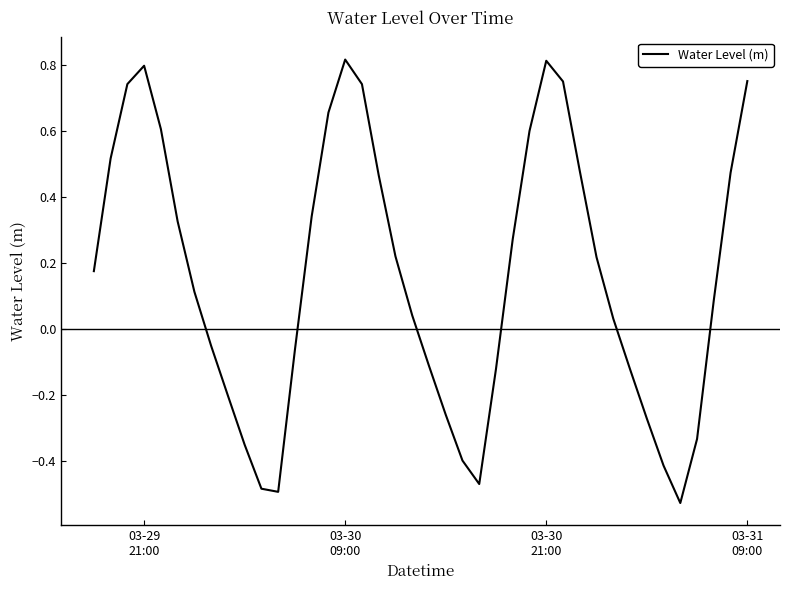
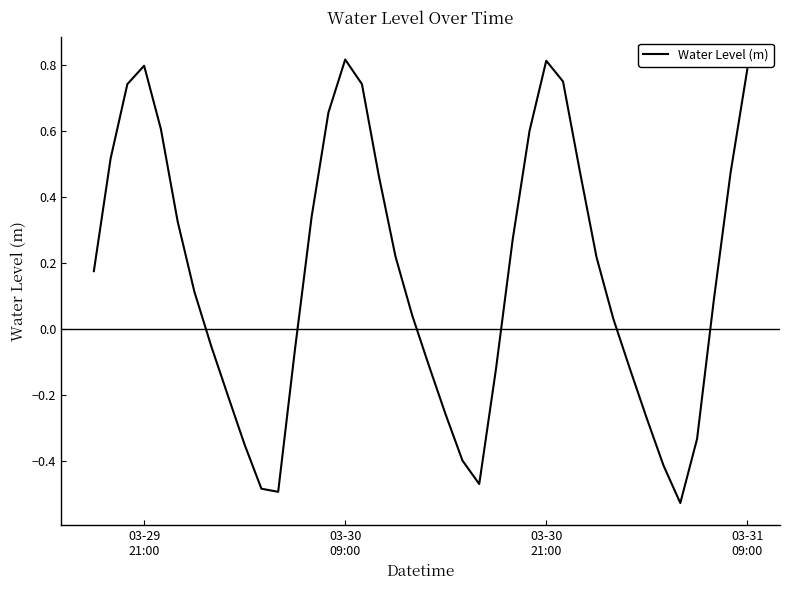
  {
    "03-29 21:00": 0.80,
    "03-30 09:00": 0.82,
    "03-30 21:00": 0.81,
-   "03-31 09:00": 0.75
+   "03-31 09:00": 0.79
  }
